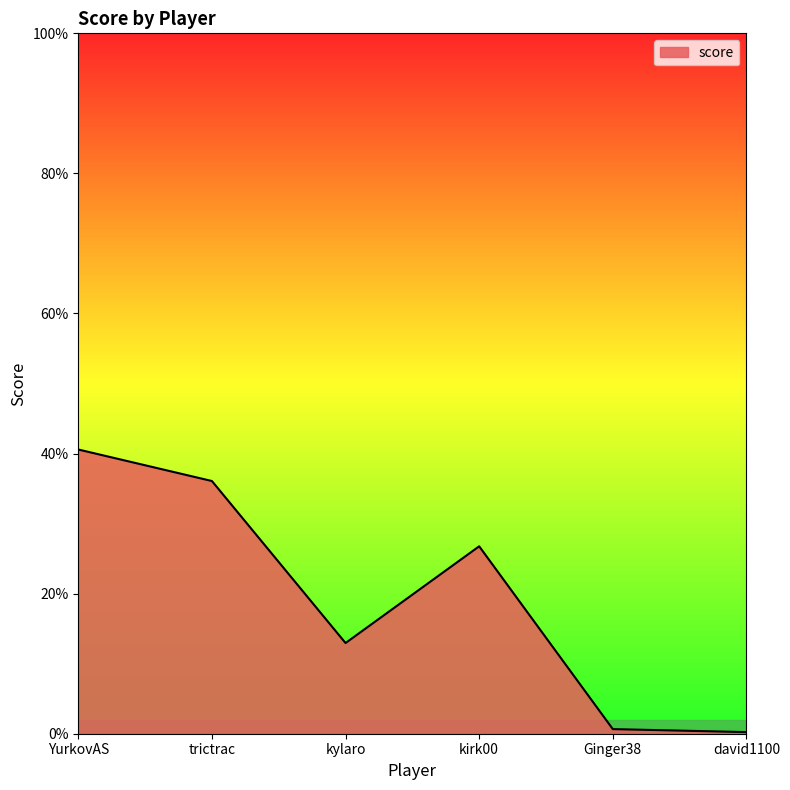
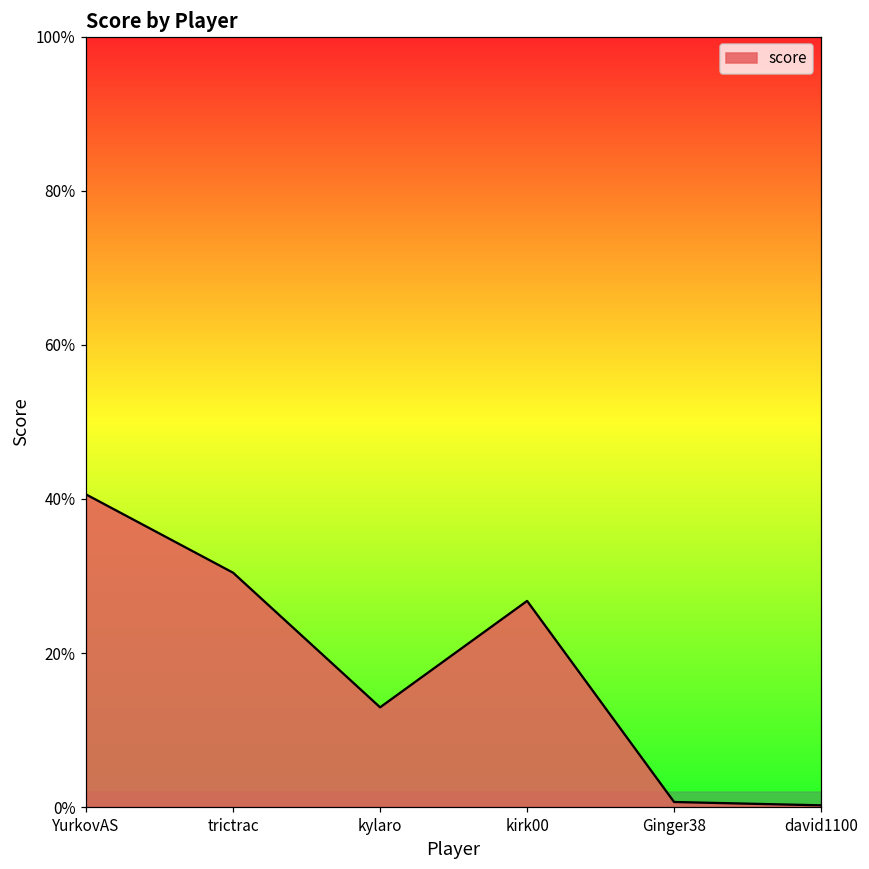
  {
    "YurkovAS": "41%",
-   "trictrac": "36%",
+   "trictrac": "30%",
    "kylaro": "13%",
    "kirk00": "27%"
  }
